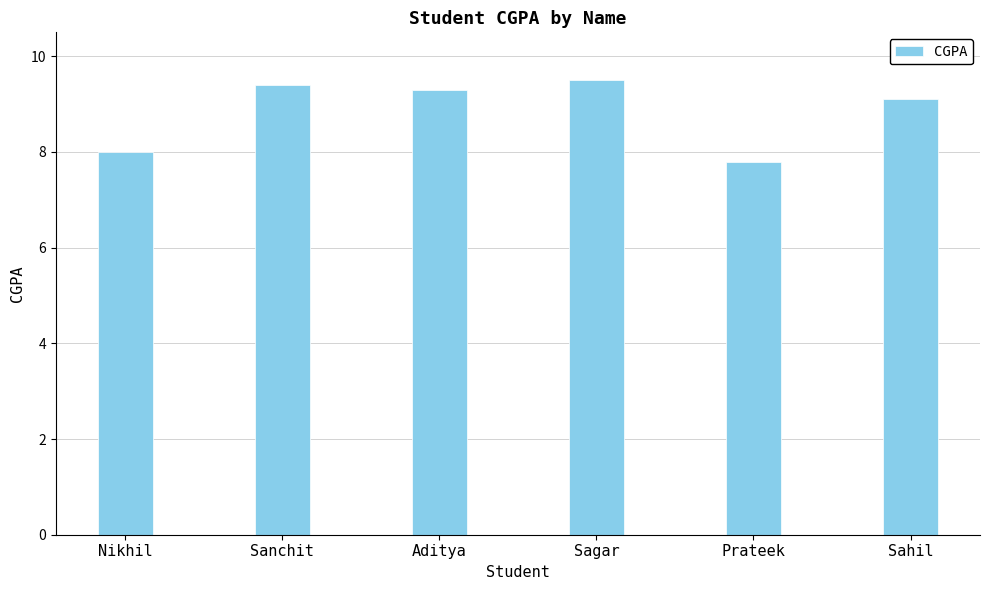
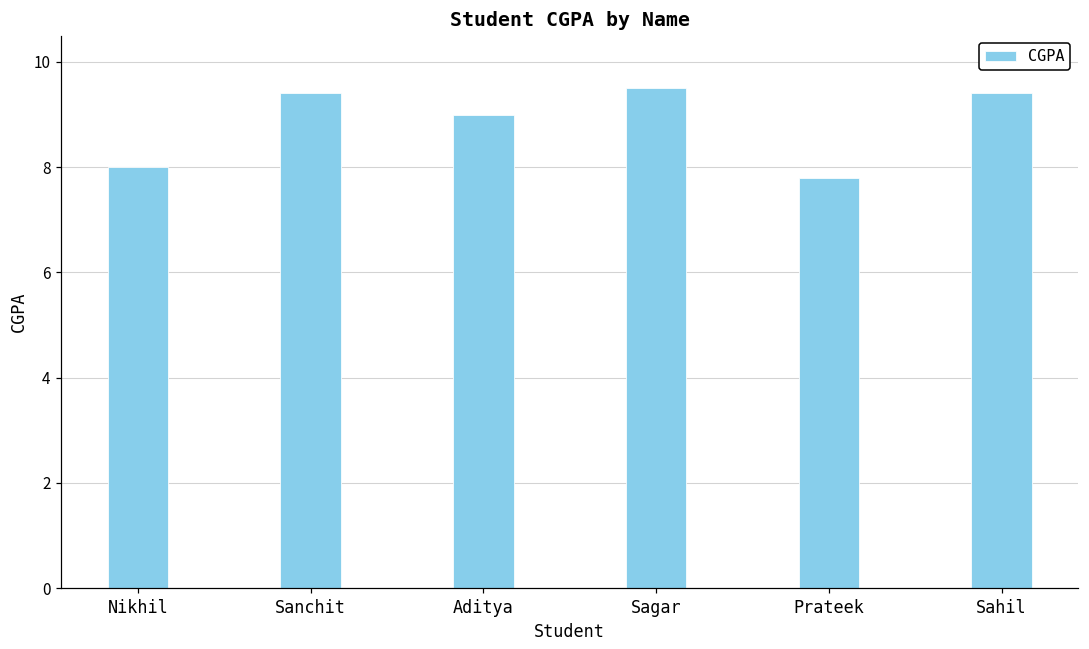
  {
    "Nikhil": 8.0,
    "Sanchit": 9.4,
-   "Aditya": 9.3,
+   "Aditya": 9.0,
    "Sagar": 9.5,
    "Prateek": 7.8,
-   "Sahil": 9.1
+   "Sahil": 9.4
  }
